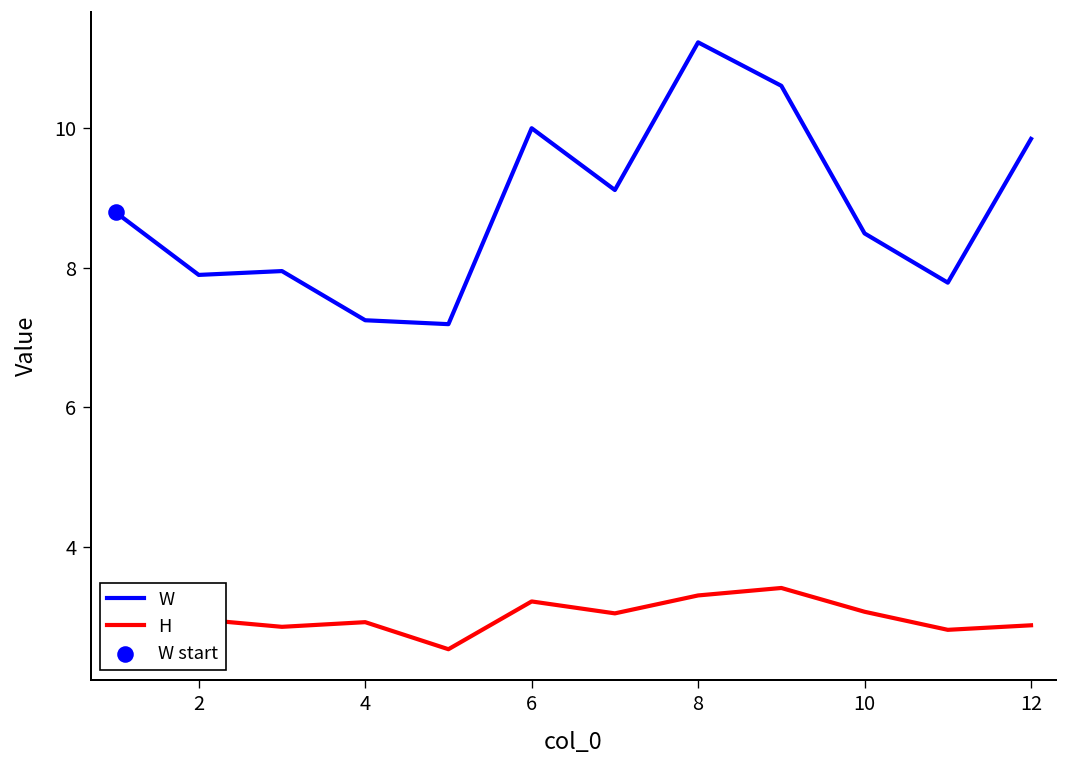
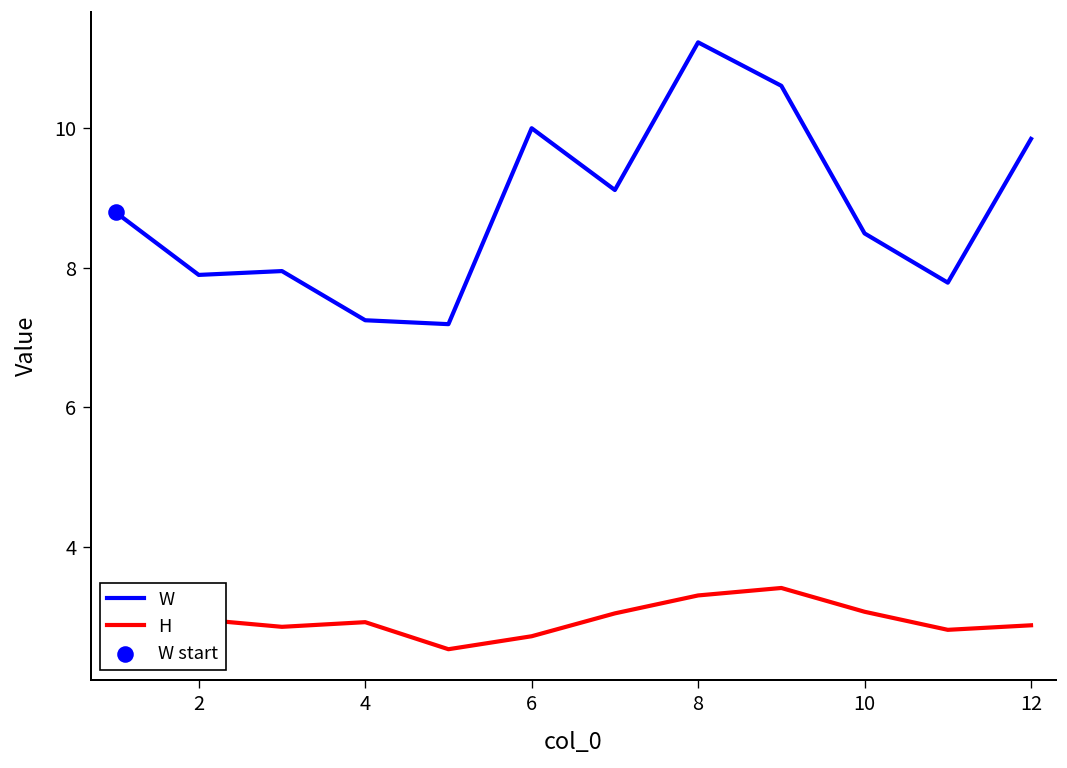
  {
    "H": {
      "4": 2.9,
-     "6": 3.2,
+     "6": 2.7,
      "8": 3.3,
      "10": 3.1,
      "12": 2.9
    }
  }
